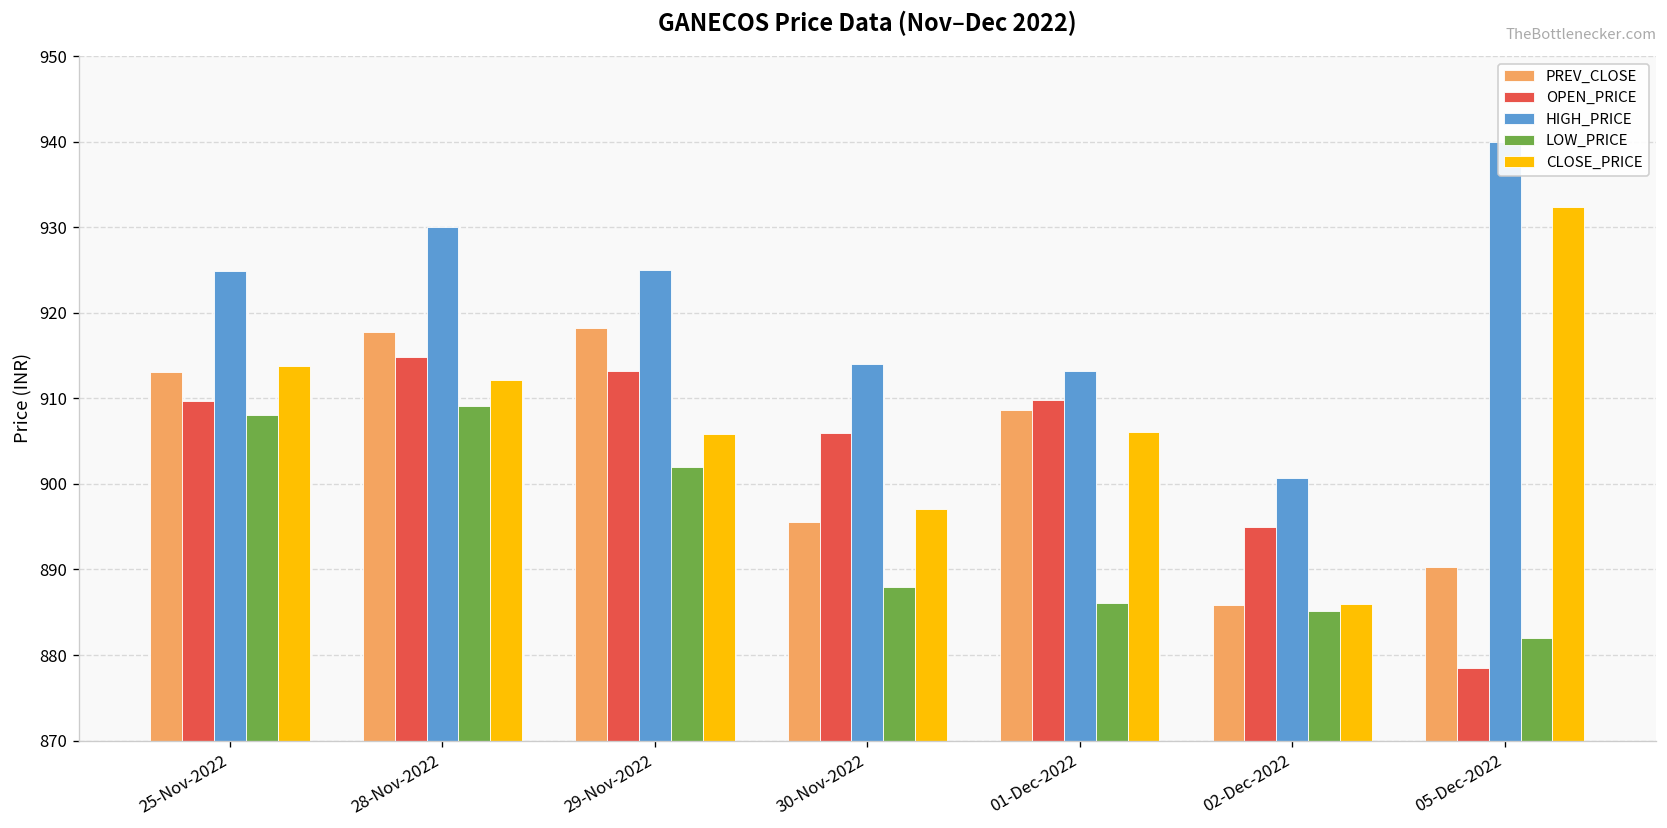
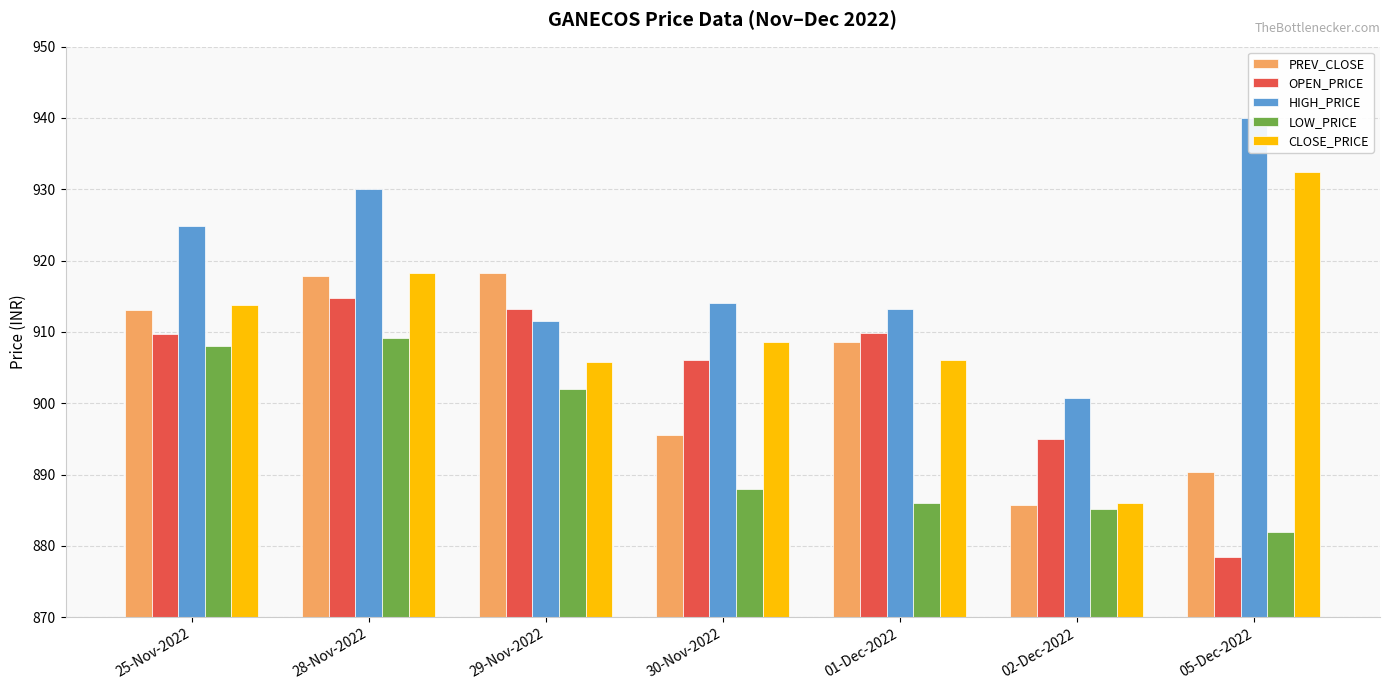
  {
    "PREV_CLOSE": {
      "25-Nov-2022": 913,
      "28-Nov-2022": 918,
      "29-Nov-2022": 918,
      "30-Nov-2022": 896,
      "01-Dec-2022": 909,
      "02-Dec-2022": 886,
      "05-Dec-2022": 890
    },
    "OPEN_PRICE": {
      "25-Nov-2022": 910,
      "28-Nov-2022": 915,
      "29-Nov-2022": 913,
      "30-Nov-2022": 906,
      "01-Dec-2022": 910,
      "02-Dec-2022": 895,
      "05-Dec-2022": 879
    },
    "HIGH_PRICE": {
      "25-Nov-2022": 925,
      "28-Nov-2022": 930,
-     "29-Nov-2022": 925,
+     "29-Nov-2022": 911,
      "30-Nov-2022": 914,
      "01-Dec-2022": 913,
      "02-Dec-2022": 901
    },
    "LOW_PRICE": {
      "25-Nov-2022": 908,
      "28-Nov-2022": 909,
      "29-Nov-2022": 902,
      "30-Nov-2022": 888,
      "01-Dec-2022": 886,
      "02-Dec-2022": 885,
      "05-Dec-2022": 882
    },
    "CLOSE_PRICE": {
      "25-Nov-2022": 914,
-     "28-Nov-2022": 912,
+     "28-Nov-2022": 918,
      "29-Nov-2022": 906,
-     "30-Nov-2022": 897,
+     "30-Nov-2022": 909,
      "01-Dec-2022": 906,
      "02-Dec-2022": 886,
      "05-Dec-2022": 932
    }
  }
